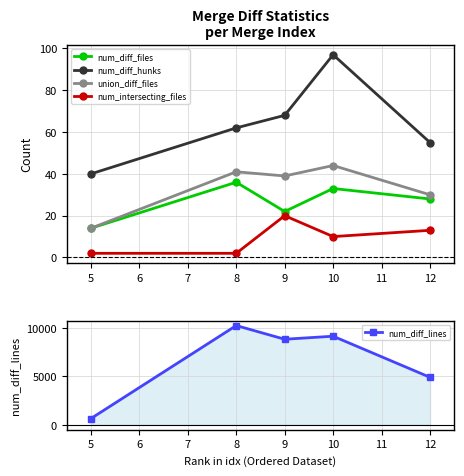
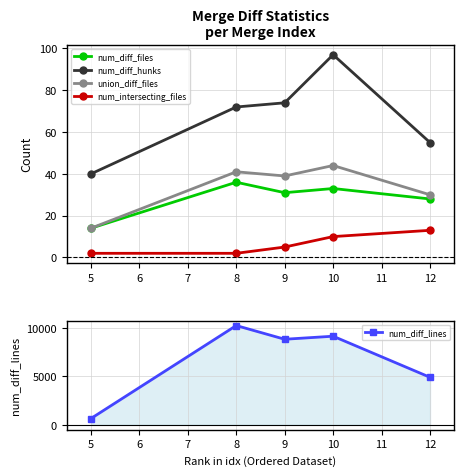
  {
    "Merge Diff Statistics per Merge Index": {
      "num_diff_files": {
        "8": 36,
-       "9": 22,
+       "9": 31,
        "10": 33,
        "12": 28
      },
      "num_diff_hunks": {
        "5": 40,
-       "8": 62,
-       "9": 68,
+       "8": 72,
+       "9": 74,
        "10": 97,
        "12": 55
      },
      "union_diff_files": {
        "8": 41,
        "9": 39,
        "10": 44,
        "12": 30
      },
      "num_intersecting_files": {
        "5": 2,
        "8": 2,
-       "9": 20,
+       "9": 5,
        "10": 10,
        "12": 13
      }
    }
  }
